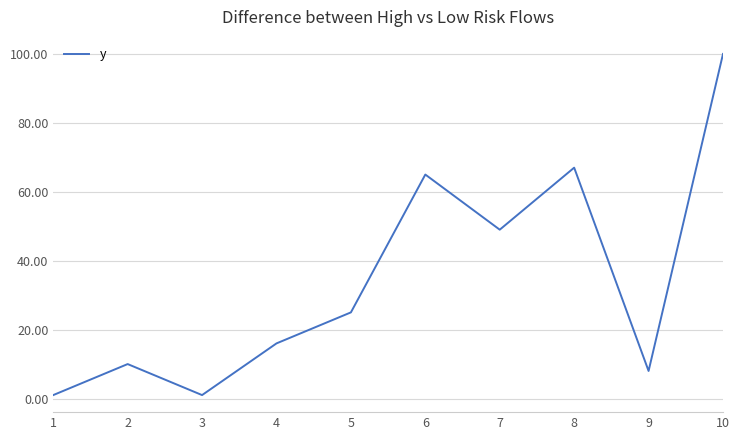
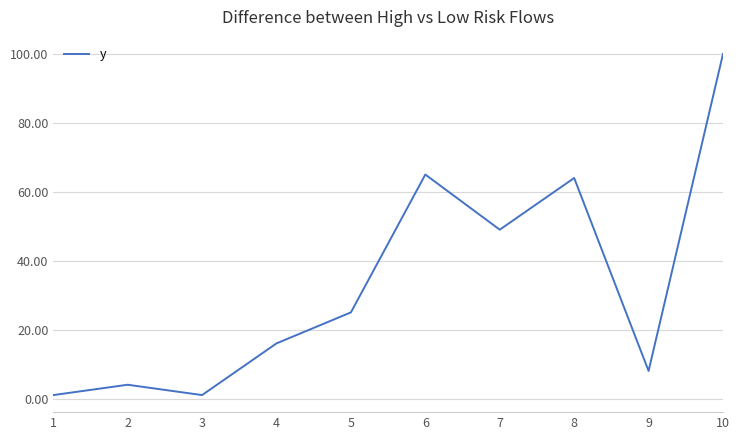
  {
    "1": 1,
-   "2": 10,
+   "2": 4,
    "3": 1,
    "4": 16,
    "5": 25,
    "6": 65,
    "7": 49,
-   "8": 67,
+   "8": 64,
    "9": 8,
    "10": 100
  }
